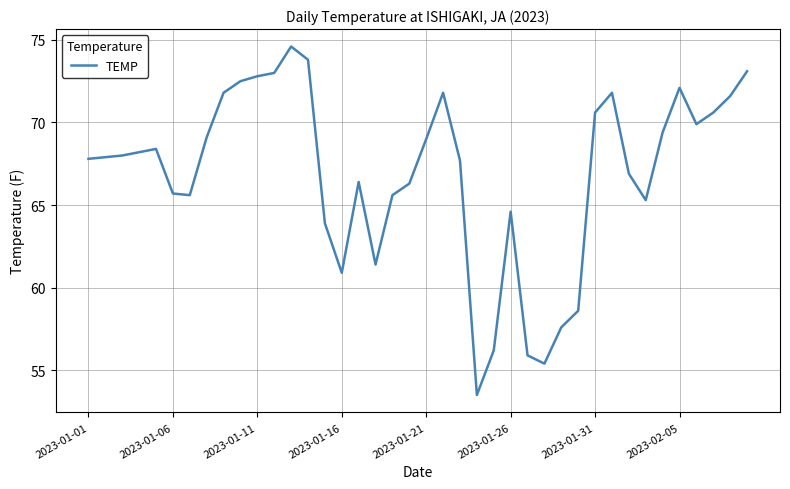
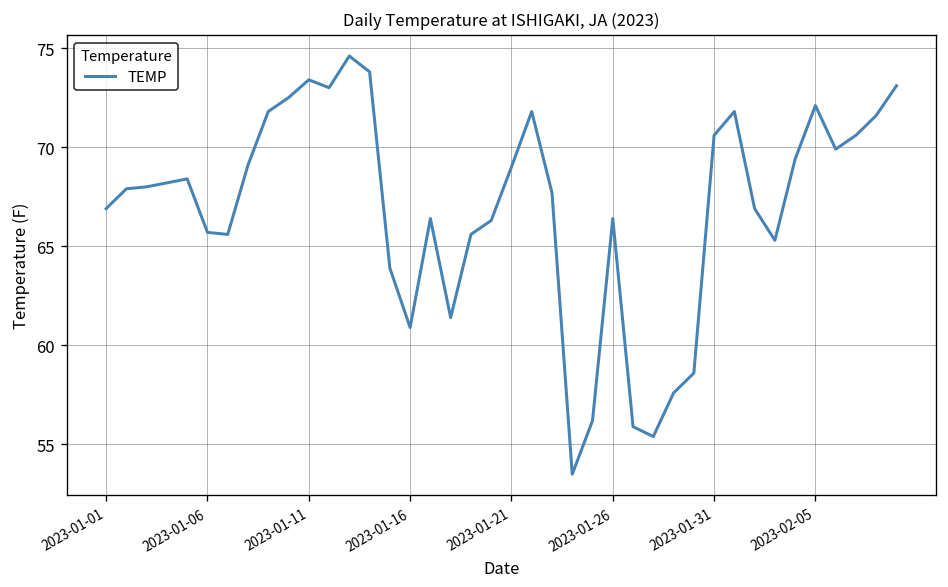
  {
-   "2023-01-01": 67.8,
+   "2023-01-01": 66.9,
    "2023-01-06": 65.7,
-   "2023-01-11": 72.8,
+   "2023-01-11": 73.4,
    "2023-01-16": 60.9,
    "2023-01-21": 69.0,
-   "2023-01-26": 64.6,
+   "2023-01-26": 66.4,
    "2023-01-31": 70.6,
    "2023-02-05": 72.1
  }
